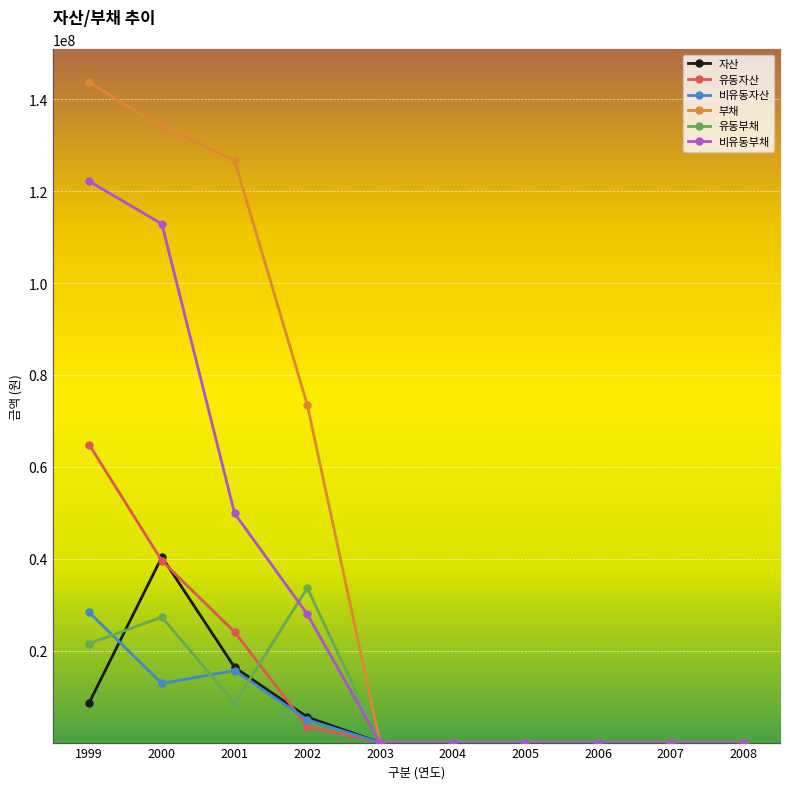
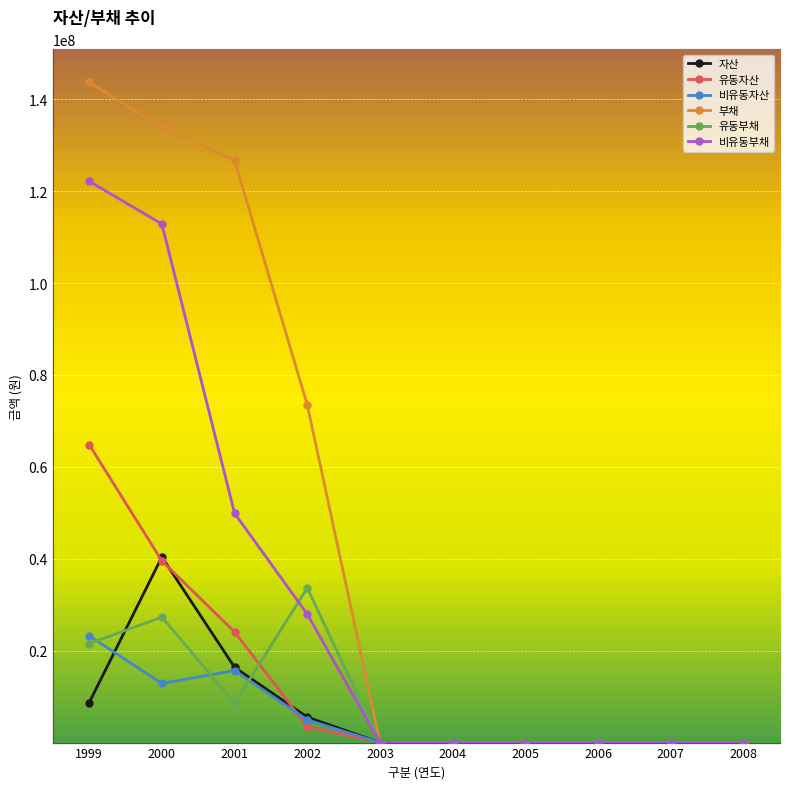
  {
    "자산": {
      "1999": 9000000,
      "2000": 40000000,
      "2001": 16000000,
      "2002": 6000000
    },
    "유동자산": {
      "1999": 65000000,
      "2000": 40000000,
      "2001": 24000000,
      "2002": 3000000
    },
    "비유동자산": {
-     "1999": 28000000,
+     "1999": 23000000,
      "2000": 13000000,
      "2001": 16000000,
      "2002": 5000000
    },
    "부채": {
      "1999": 144000000,
      "2000": 134000000,
      "2001": 127000000,
      "2002": 73000000
    },
    "유동부채": {
      "1999": 22000000,
      "2000": 27000000,
      "2001": 9000000,
      "2002": 34000000
    },
    "비유동부채": {
      "1999": 122000000,
      "2000": 113000000,
      "2001": 50000000,
      "2002": 28000000
    }
  }
